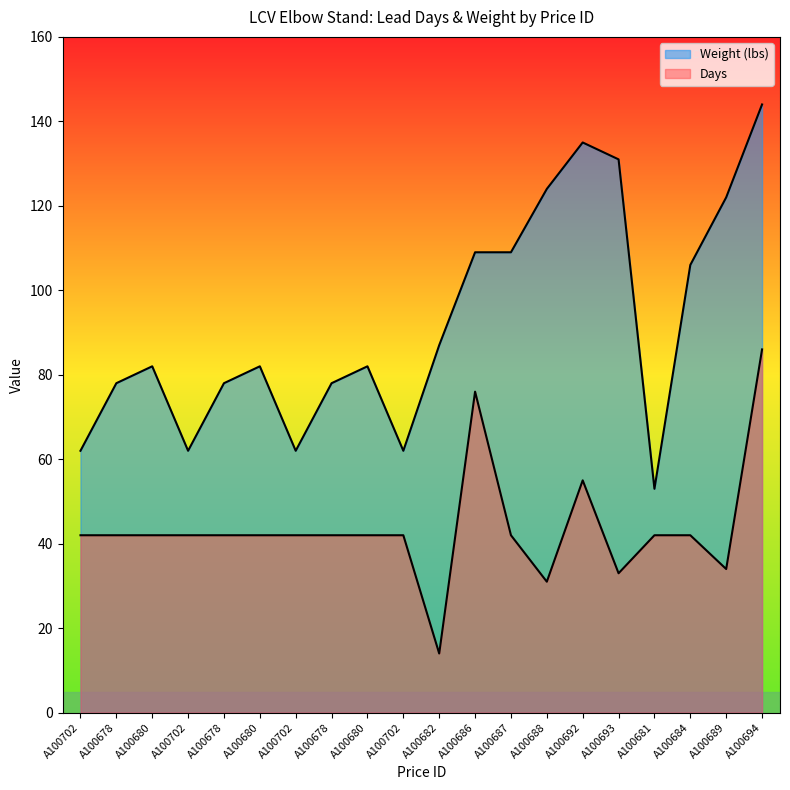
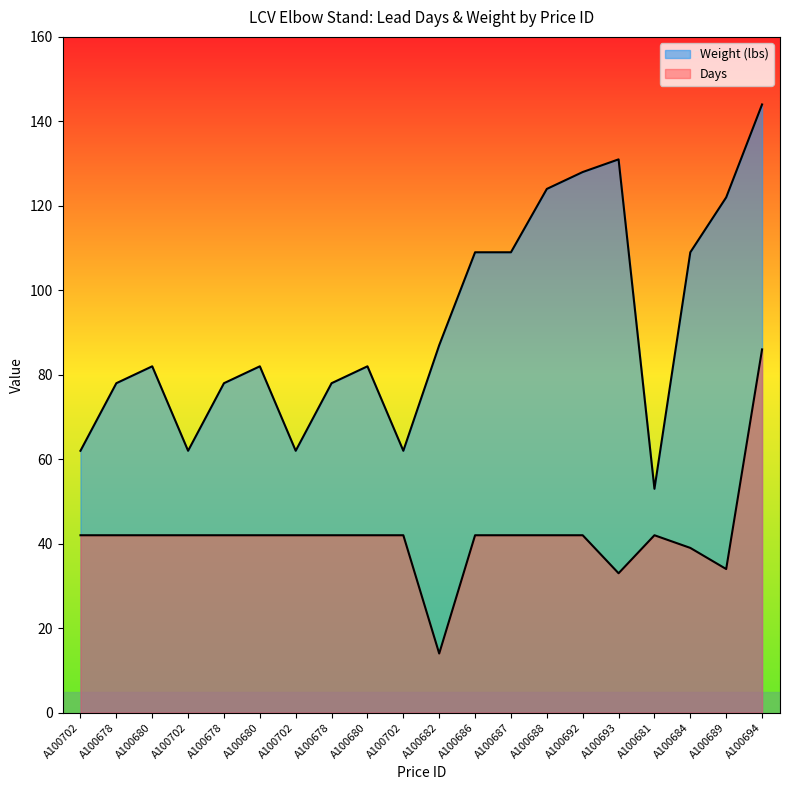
  {
    "Weight (lbs)": {
      "A100682": 87,
      "A100686": 109,
      "A100687": 109,
      "A100688": 124,
-     "A100692": 135,
+     "A100692": 128,
      "A100693": 131,
      "A100681": 53,
-     "A100684": 106,
+     "A100684": 109,
      "A100689": 122,
      "A100694": 144
    },
    "Days": {
      "A100682": 14,
-     "A100686": 76,
+     "A100686": 42,
      "A100687": 42,
-     "A100688": 31,
-     "A100692": 55,
+     "A100688": 42,
+     "A100692": 42,
      "A100693": 33,
      "A100681": 42,
-     "A100684": 42,
+     "A100684": 39,
      "A100689": 34,
      "A100694": 86
    }
  }
